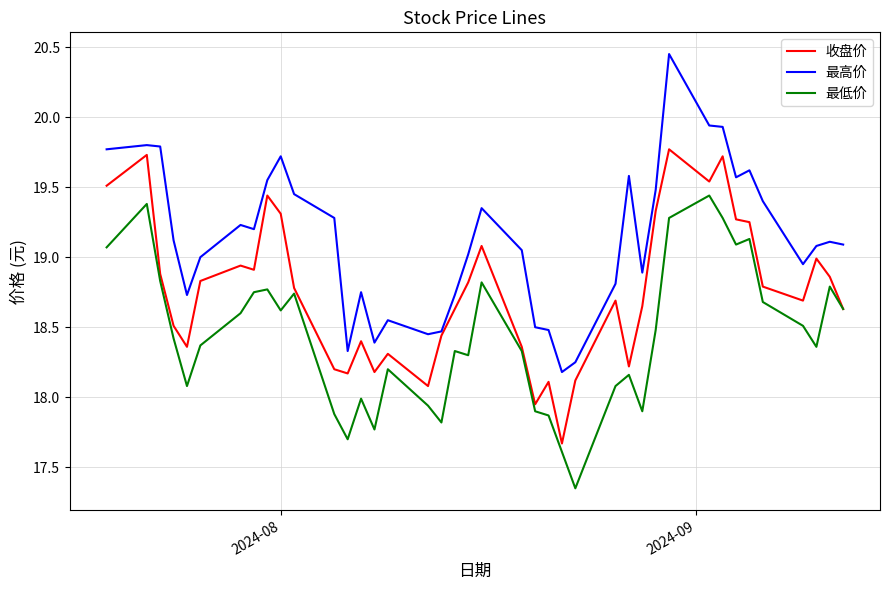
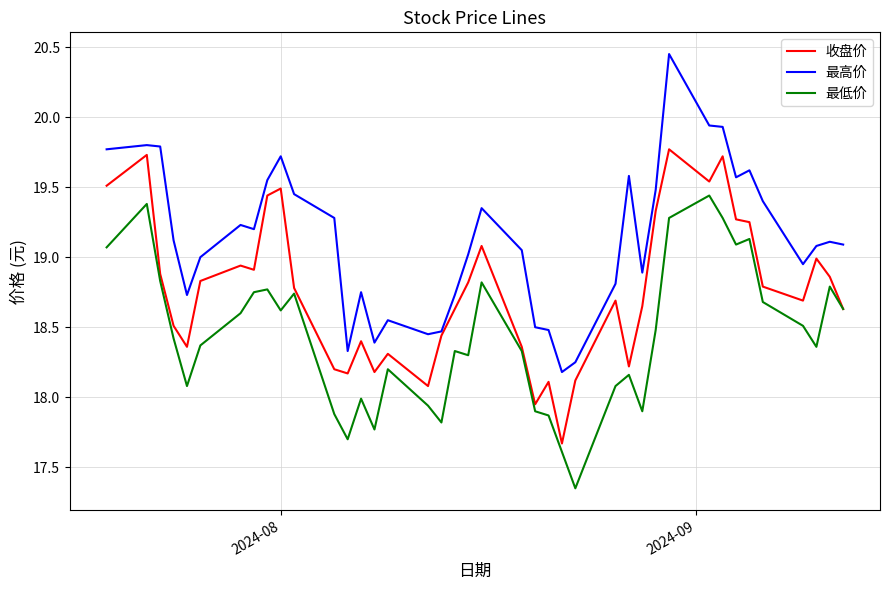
  {
    "收盘价": {
-     "2024-08": 19.31
+     "2024-08": 19.49
    },
    "最高价": {
      "2024-08": 19.72
    },
    "最低价": {
      "2024-08": 18.62
    }
  }
